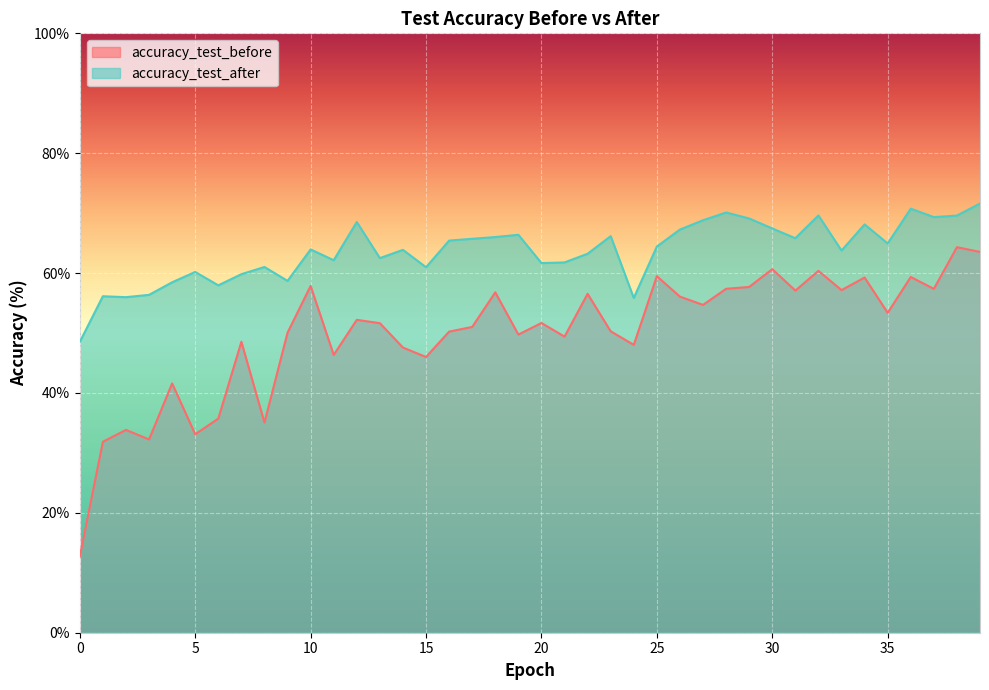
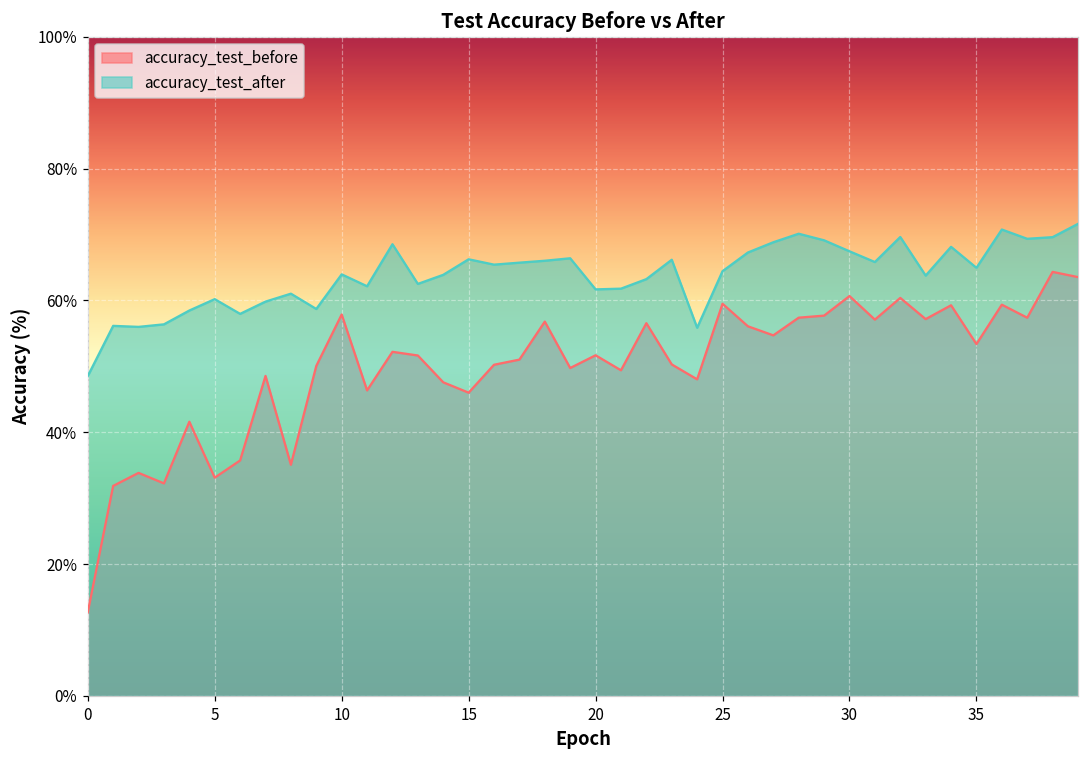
  {
    "accuracy_test_before": {
      "0": "13%",
      "5": "33%",
      "10": "58%",
      "15": "46%",
      "20": "52%",
      "25": "59%",
      "30": "61%",
      "35": "53%"
    },
    "accuracy_test_after": {
      "0": "49%",
      "5": "60%",
      "10": "64%",
-     "15": "61%",
+     "15": "66%",
      "20": "62%",
      "25": "64%",
      "30": "67%",
      "35": "65%"
    }
  }
